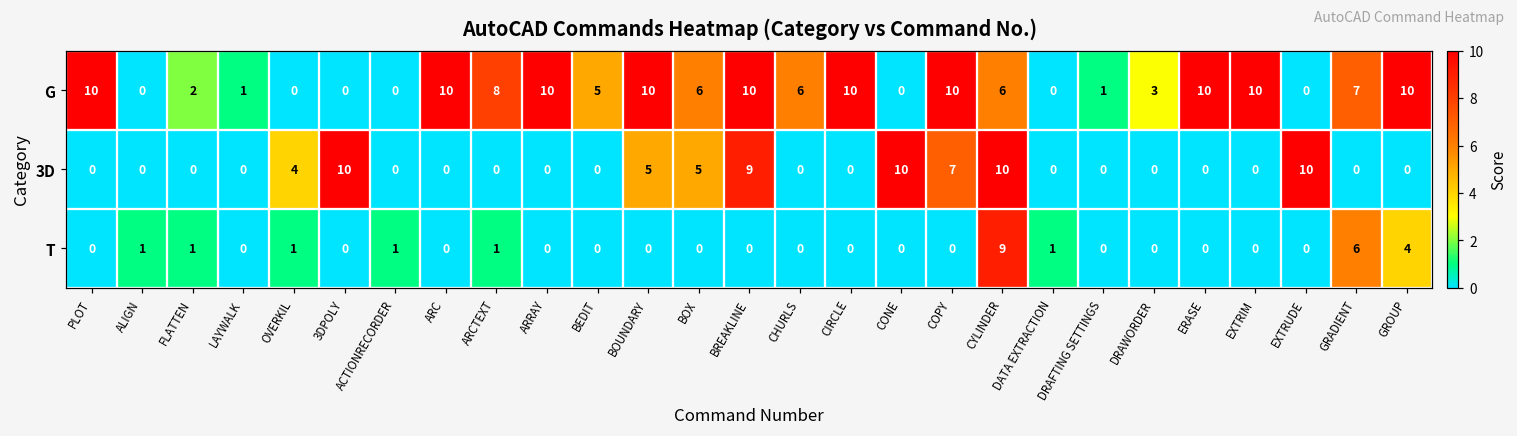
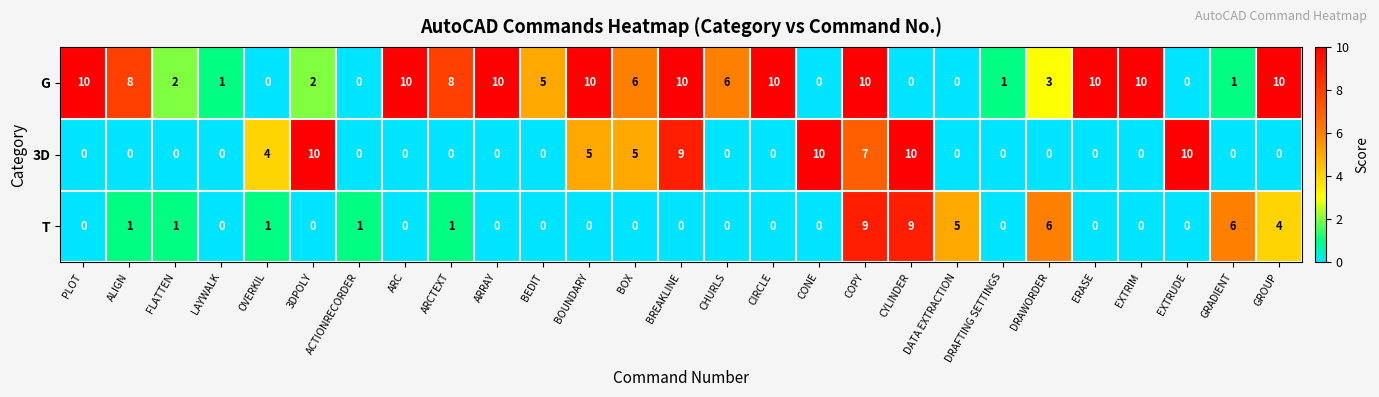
  {
    "G": {
      "PLOT": 10,
-     "ALIGN": 0,
+     "ALIGN": 8,
      "FLATTEN": 2,
      "LAYWALK": 1,
      "OVERKIL": 0,
-     "3DPOLY": 0,
+     "3DPOLY": 2,
      "ACTIONRECORDER": 0,
      "ARC": 10,
      "ARCTEXT": 8,
      "ARRAY": 10,
      "BEDIT": 5,
      "BOUNDARY": 10,
      "BOX": 6,
      "BREAKLINE": 10,
      "CHURLS": 6,
      "CIRCLE": 10,
      "CONE": 0,
      "COPY": 10,
-     "CYLINDER": 6,
+     "CYLINDER": 0,
      "DATA EXTRACTION": 0,
      "DRAFTING SETTINGS": 1,
      "DRAWORDER": 3,
      "ERASE": 10,
      "EXTRIM": 10,
      "EXTRUDE": 0,
-     "GRADIENT": 7,
+     "GRADIENT": 1,
      "GROUP": 10
    },
    "3D": {
      "PLOT": 0,
      "ALIGN": 0,
      "FLATTEN": 0,
      "LAYWALK": 0,
      "OVERKIL": 4,
      "3DPOLY": 10,
      "ACTIONRECORDER": 0,
      "ARC": 0,
      "ARCTEXT": 0,
      "ARRAY": 0,
      "BEDIT": 0,
      "BOUNDARY": 5,
      "BOX": 5,
      "BREAKLINE": 9,
      "CHURLS": 0,
      "CIRCLE": 0,
      "CONE": 10,
      "COPY": 7,
      "CYLINDER": 10,
      "DATA EXTRACTION": 0,
      "DRAFTING SETTINGS": 0,
      "DRAWORDER": 0,
      "ERASE": 0,
      "EXTRIM": 0,
      "EXTRUDE": 10,
      "GRADIENT": 0,
      "GROUP": 0
    },
    "T": {
      "PLOT": 0,
      "ALIGN": 1,
      "FLATTEN": 1,
      "LAYWALK": 0,
      "OVERKIL": 1,
      "3DPOLY": 0,
      "ACTIONRECORDER": 1,
      "ARC": 0,
      "ARCTEXT": 1,
      "ARRAY": 0,
      "BEDIT": 0,
      "BOUNDARY": 0,
      "BOX": 0,
      "BREAKLINE": 0,
      "CHURLS": 0,
      "CIRCLE": 0,
      "CONE": 0,
-     "COPY": 0,
+     "COPY": 9,
      "CYLINDER": 9,
-     "DATA EXTRACTION": 1,
+     "DATA EXTRACTION": 5,
      "DRAFTING SETTINGS": 0,
-     "DRAWORDER": 0,
+     "DRAWORDER": 6,
      "ERASE": 0,
      "EXTRIM": 0,
      "EXTRUDE": 0,
      "GRADIENT": 6,
      "GROUP": 4
    }
  }
